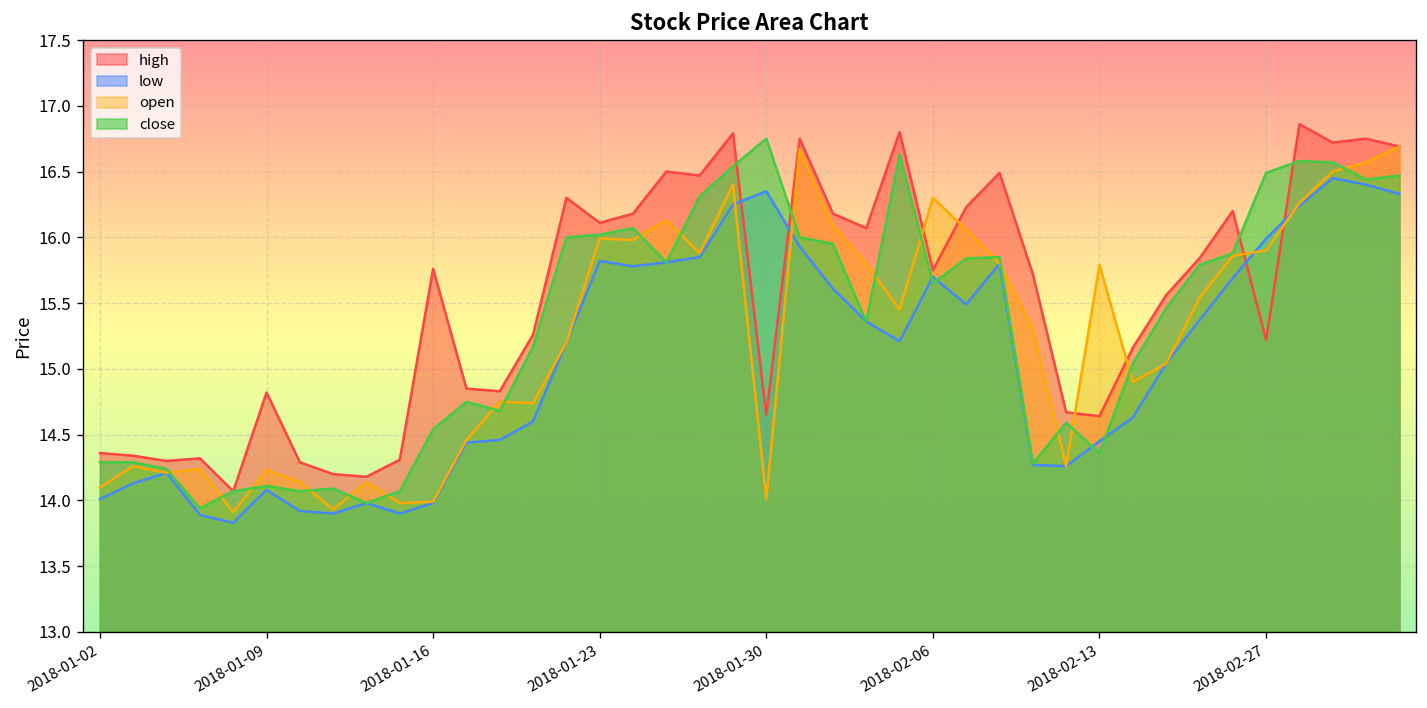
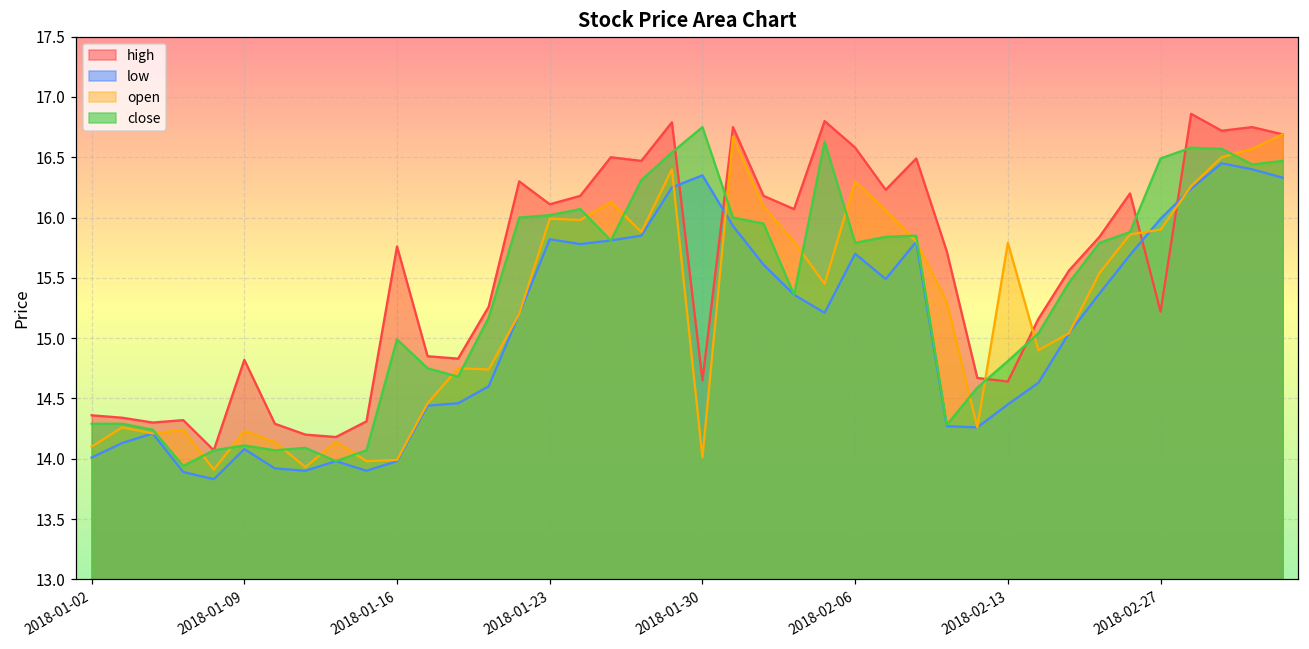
  {
    "high": {
      "2018-01-02": 14.36,
      "2018-01-09": 14.82,
      "2018-01-16": 15.76,
      "2018-01-23": 16.11,
      "2018-01-30": 14.65,
-     "2018-02-06": 15.75,
+     "2018-02-06": 16.58,
      "2018-02-13": 14.64,
      "2018-02-27": 15.22
    },
    "low": {
      "2018-01-02": 14.01,
      "2018-01-09": 14.08,
      "2018-01-23": 15.82,
      "2018-01-30": 16.35,
      "2018-02-06": 15.70,
      "2018-02-13": 14.45,
      "2018-02-27": 15.99
    },
    "open": {
      "2018-01-02": 14.10,
      "2018-01-09": 14.23,
      "2018-01-23": 15.99,
      "2018-01-30": 14.01,
      "2018-02-06": 16.30,
      "2018-02-13": 15.79,
      "2018-02-27": 15.90
    },
    "close": {
      "2018-01-02": 14.29,
      "2018-01-09": 14.11,
-     "2018-01-16": 14.54,
+     "2018-01-16": 14.99,
      "2018-01-23": 16.02,
      "2018-01-30": 16.75,
-     "2018-02-06": 15.65,
-     "2018-02-13": 14.36,
+     "2018-02-06": 15.79,
+     "2018-02-13": 14.81,
      "2018-02-27": 16.49
    }
  }
